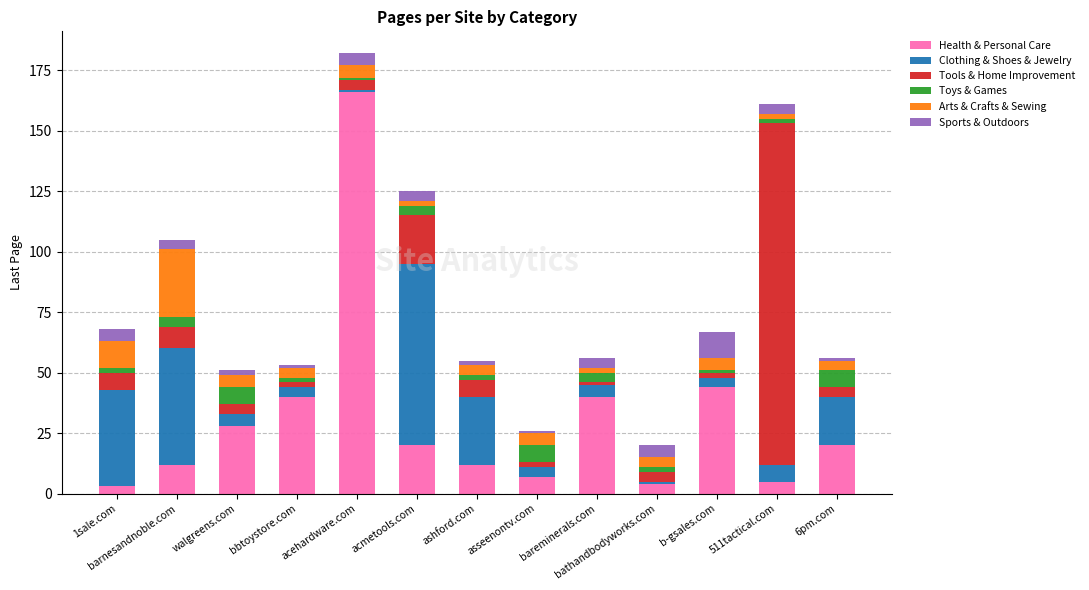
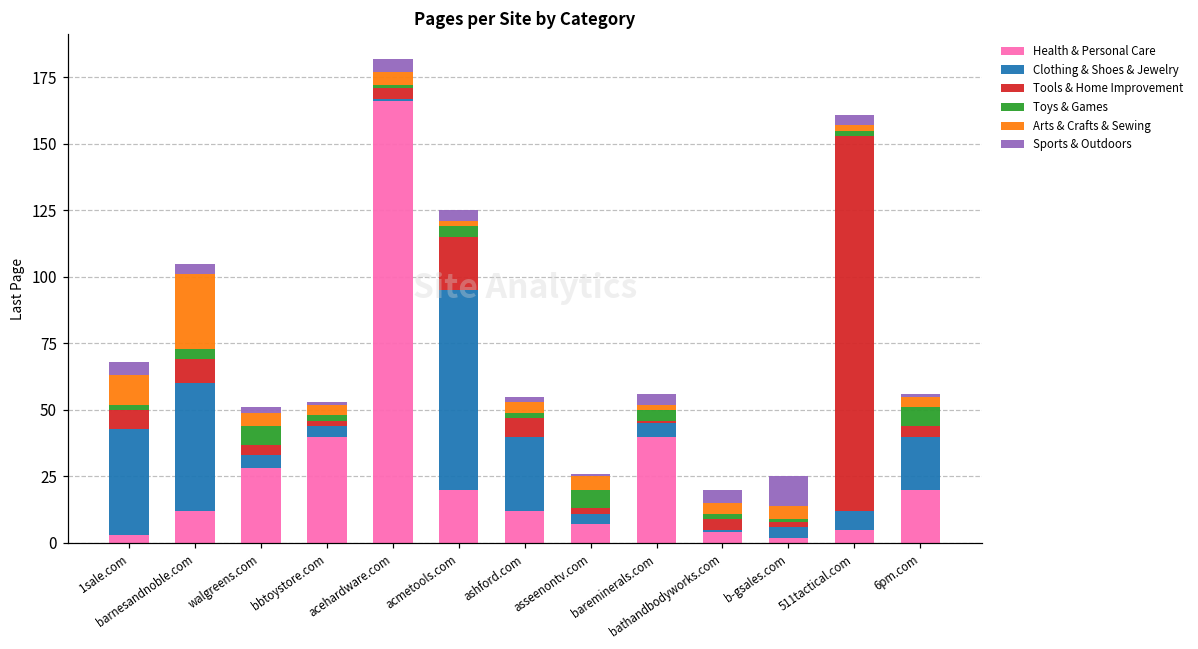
  {
    "Health & Personal Care": {
      "1sale.com": 3,
      "barnesandnoble.com": 12,
      "walgreens.com": 28,
      "bbtoystore.com": 40,
      "acehardware.com": 166,
      "acmetools.com": 20,
      "ashford.com": 12,
      "asseenontv.com": 7,
      "bareminerals.com": 40,
      "bathandbodyworks.com": 4,
-     "b-gsales.com": 44,
+     "b-gsales.com": 2,
      "511tactical.com": 5,
      "6pm.com": 20
    },
    "Clothing & Shoes & Jewelry": {
      "1sale.com": 40,
      "barnesandnoble.com": 48,
      "walgreens.com": 5,
      "bbtoystore.com": 4,
      "acmetools.com": 75,
      "ashford.com": 28,
      "asseenontv.com": 4,
      "bareminerals.com": 5,
      "b-gsales.com": 4,
      "511tactical.com": 7,
      "6pm.com": 20
    },
    "Tools & Home Improvement": {
      "1sale.com": 7,
      "barnesandnoble.com": 9,
      "walgreens.com": 4,
      "bbtoystore.com": 2,
      "acehardware.com": 4,
      "acmetools.com": 20,
      "ashford.com": 7,
      "asseenontv.com": 2,
      "bathandbodyworks.com": 4,
      "b-gsales.com": 2,
      "511tactical.com": 141,
      "6pm.com": 4
    },
    "Toys & Games": {
      "1sale.com": 2,
      "barnesandnoble.com": 4,
      "walgreens.com": 7,
      "bbtoystore.com": 2,
      "acmetools.com": 4,
      "ashford.com": 2,
      "asseenontv.com": 7,
      "bareminerals.com": 4,
      "bathandbodyworks.com": 2,
      "511tactical.com": 2,
      "6pm.com": 7
    },
    "Arts & Crafts & Sewing": {
      "1sale.com": 11,
      "barnesandnoble.com": 28,
      "walgreens.com": 5,
      "bbtoystore.com": 4,
      "acehardware.com": 5,
      "acmetools.com": 2,
      "ashford.com": 4,
      "asseenontv.com": 5,
      "bareminerals.com": 2,
      "bathandbodyworks.com": 4,
      "b-gsales.com": 5,
      "511tactical.com": 2,
      "6pm.com": 4
    },
    "Sports & Outdoors": {
      "1sale.com": 5,
      "barnesandnoble.com": 4,
      "walgreens.com": 2,
      "acehardware.com": 5,
      "acmetools.com": 4,
      "ashford.com": 2,
      "bareminerals.com": 4,
      "bathandbodyworks.com": 5,
      "b-gsales.com": 11,
      "511tactical.com": 4
    }
  }
